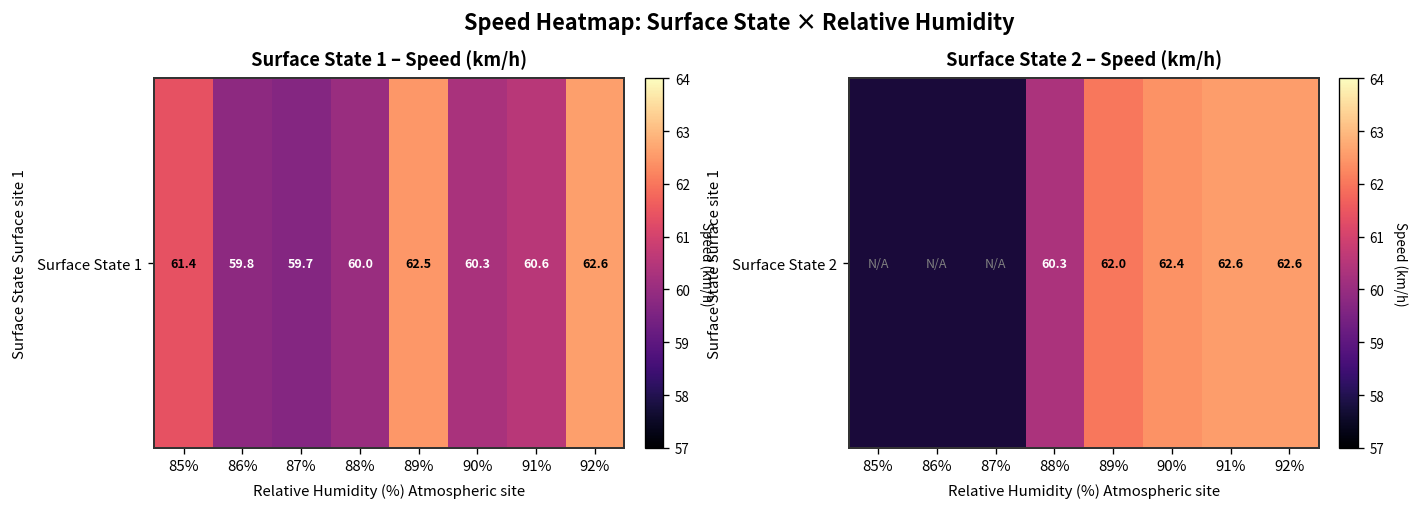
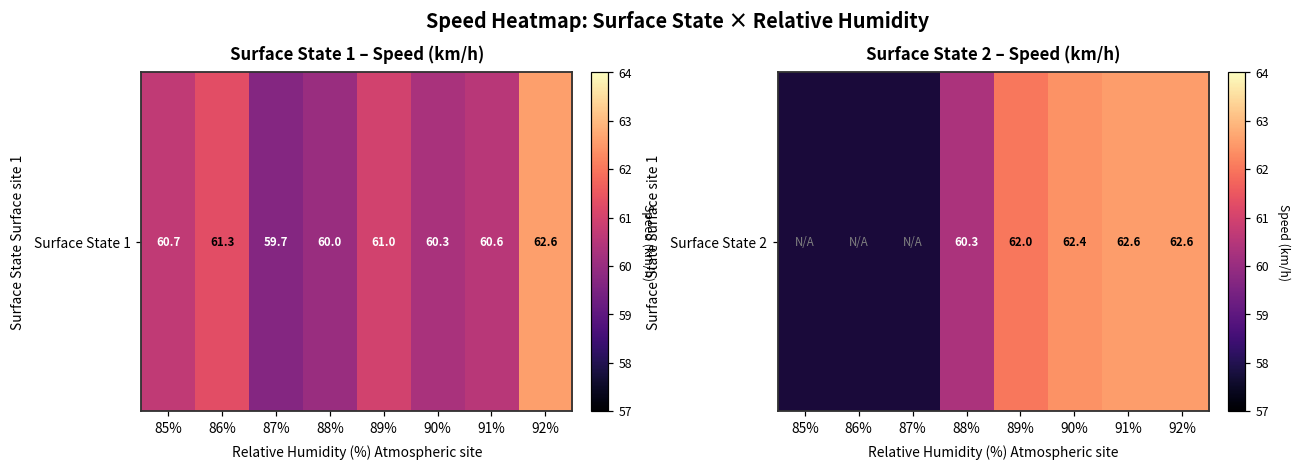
  {
    "Surface State 1 – Speed (km/h)": {
      "Surface State 1": {
-       "85%": 61.4,
-       "86%": 59.8,
+       "85%": 60.7,
+       "86%": 61.3,
        "87%": 59.7,
        "88%": 60.0,
-       "89%": 62.5,
+       "89%": 61.0,
        "90%": 60.3,
        "91%": 60.6,
        "92%": 62.6
      }
    },
    "Surface State 2 – Speed (km/h)": {
      "Surface State 2": {
        "88%": 60.3,
        "89%": 62.0,
        "90%": 62.4,
        "91%": 62.6,
        "92%": 62.6
      }
    }
  }
